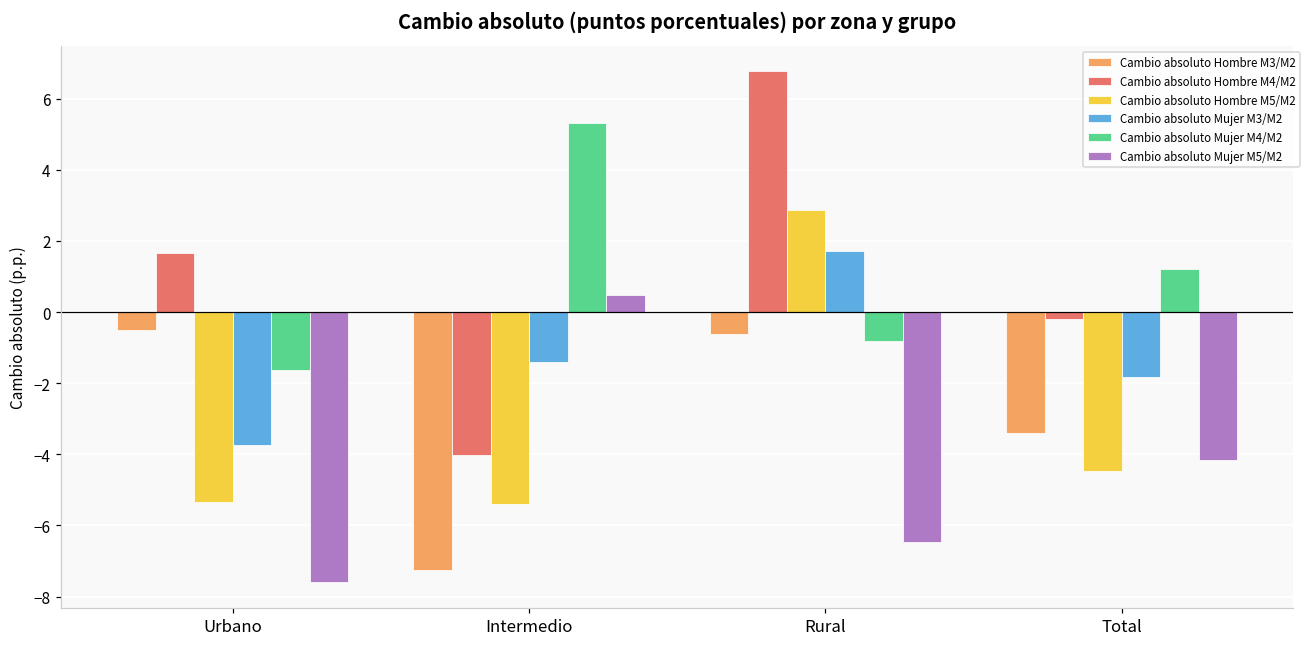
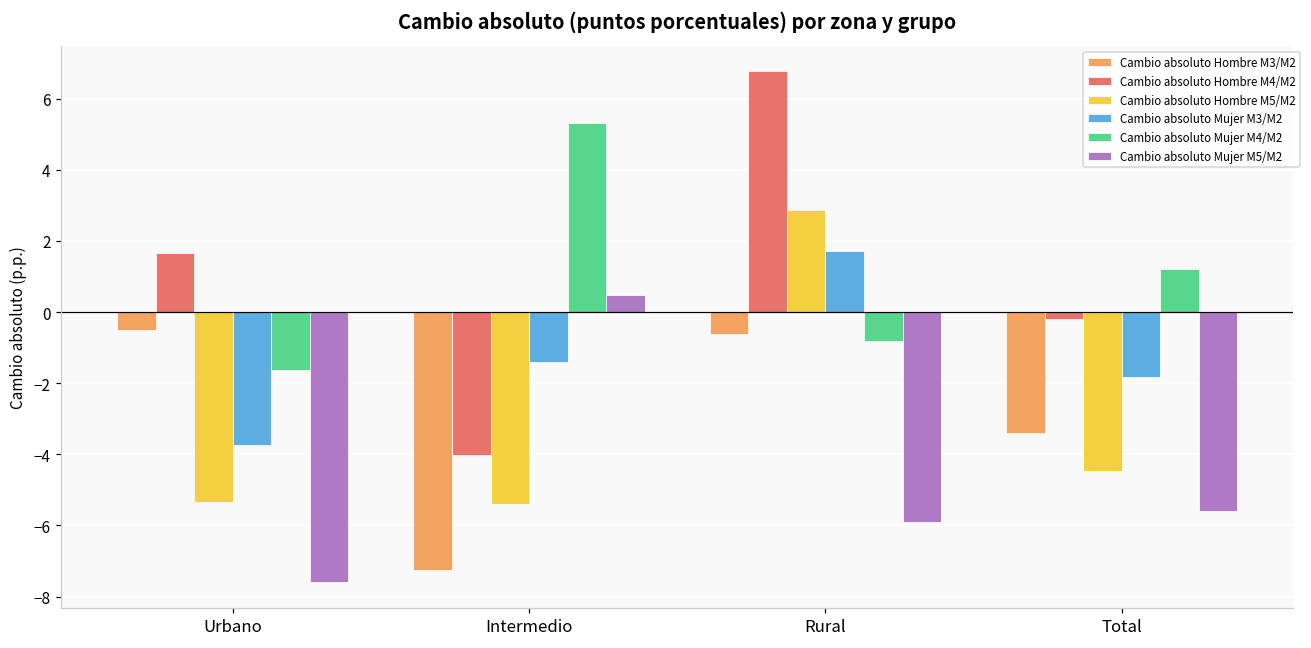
  {
    "Cambio absoluto Mujer M3/M2": {
      "Urbano": -3.7,
      "Intermedio": -1.4,
      "Rural": 1.7,
      "Total": -1.8
    },
    "Cambio absoluto Mujer M4/M2": {
      "Urbano": -1.6,
      "Intermedio": 5.3,
      "Rural": -0.8,
      "Total": 1.2
    },
    "Cambio absoluto Mujer M5/M2": {
      "Urbano": -7.6,
      "Intermedio": 0.5,
-     "Rural": -6.5,
-     "Total": -4.2
+     "Rural": -5.9,
+     "Total": -5.6
    }
  }
